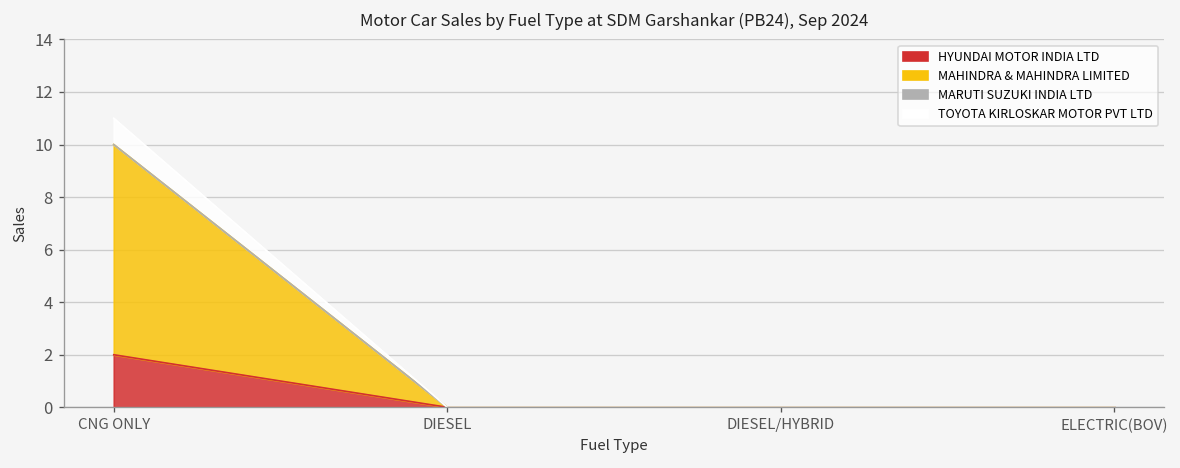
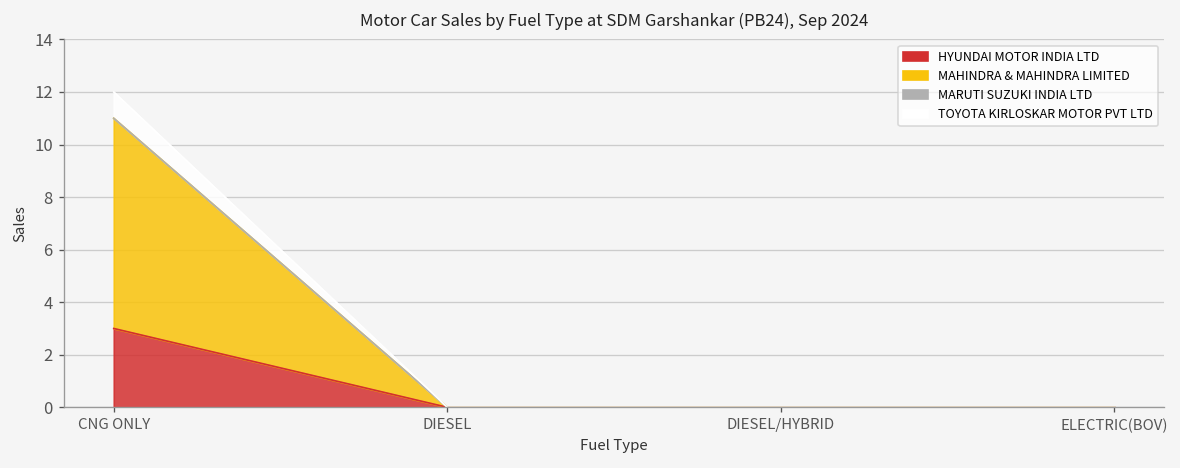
  {
    "HYUNDAI MOTOR INDIA LTD": {
-     "CNG ONLY": 2
+     "CNG ONLY": 3
    },
    "TOYOTA KIRLOSKAR MOTOR PVT LTD": {
      "CNG ONLY": 1
    }
  }
